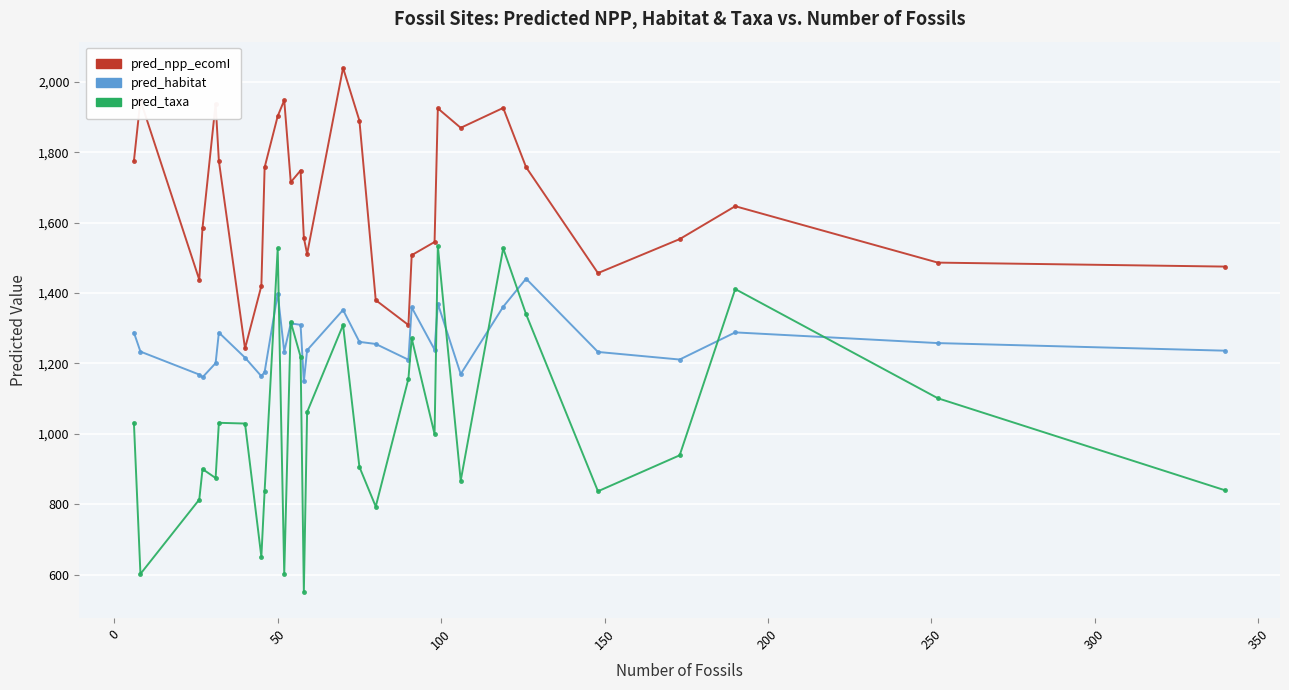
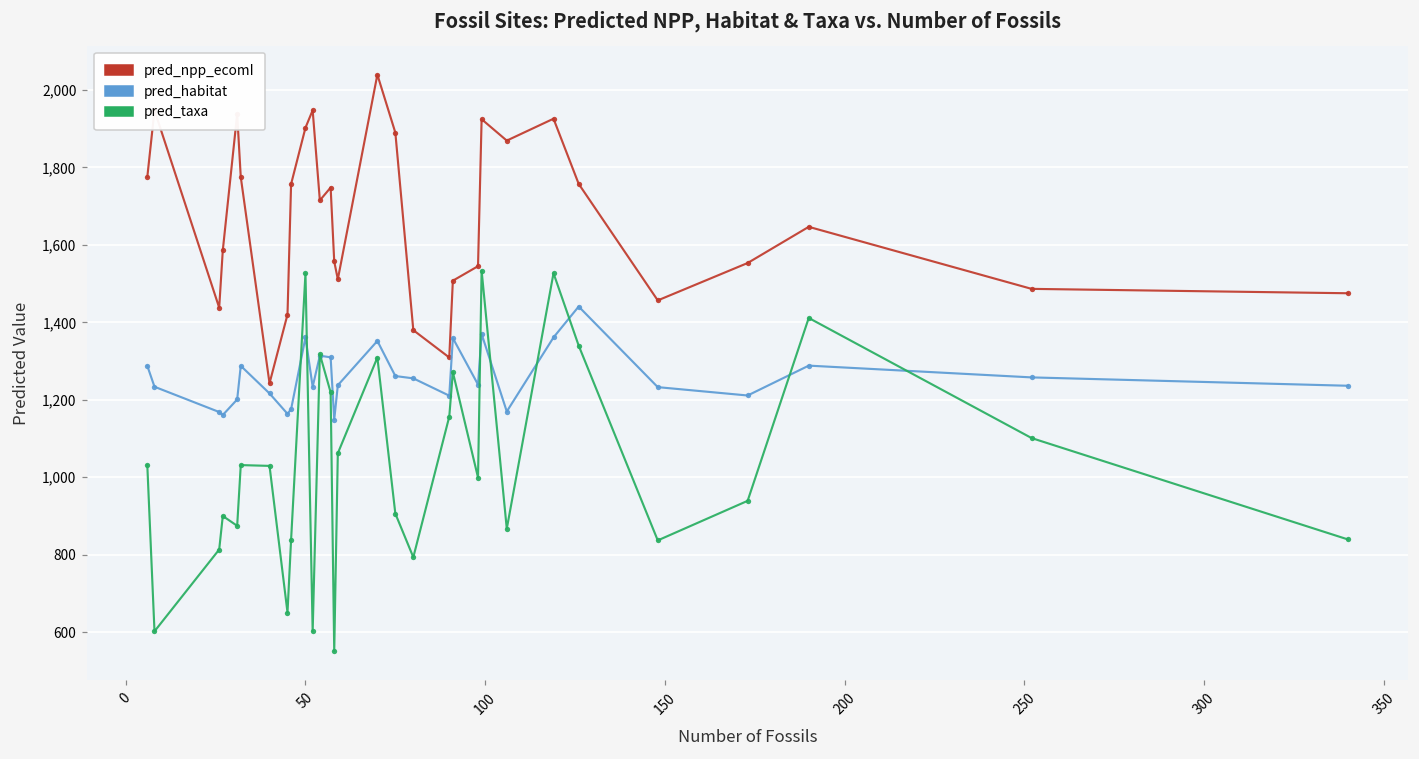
  {
    "pred_npp_ecomI": {
      "50": "1,900"
    },
    "pred_habitat": {
-     "50": "1,400"
+     "50": "1,360"
    },
    "pred_taxa": {
      "50": "1,530"
    }
  }
